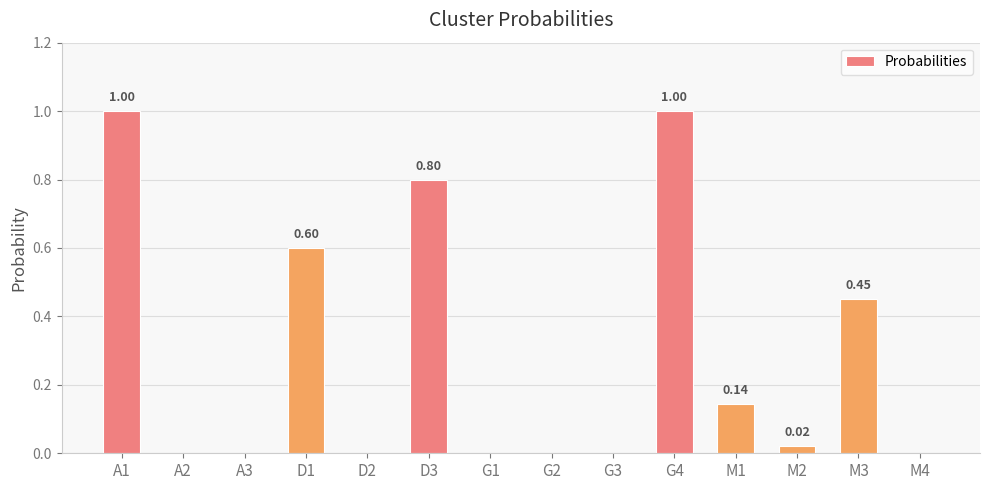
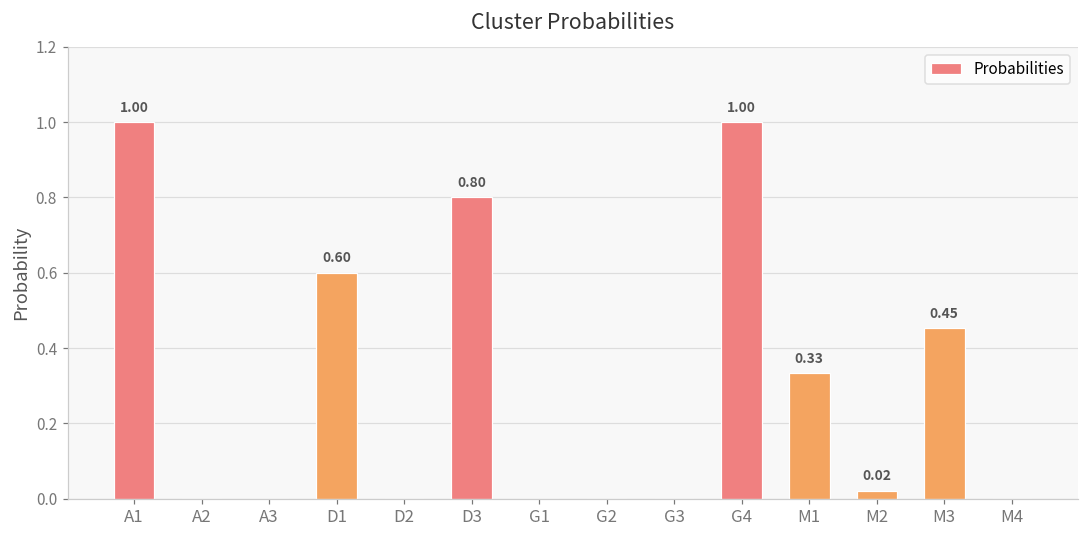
  {
    "A1": 1.00,
    "D1": 0.60,
    "D3": 0.80,
    "G4": 1.00,
-   "M1": 0.14,
+   "M1": 0.33,
    "M2": 0.02,
    "M3": 0.45
  }
